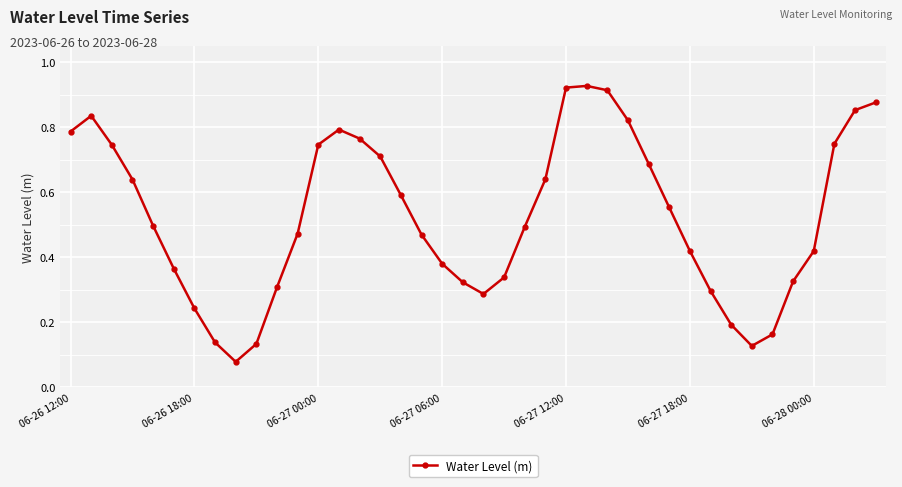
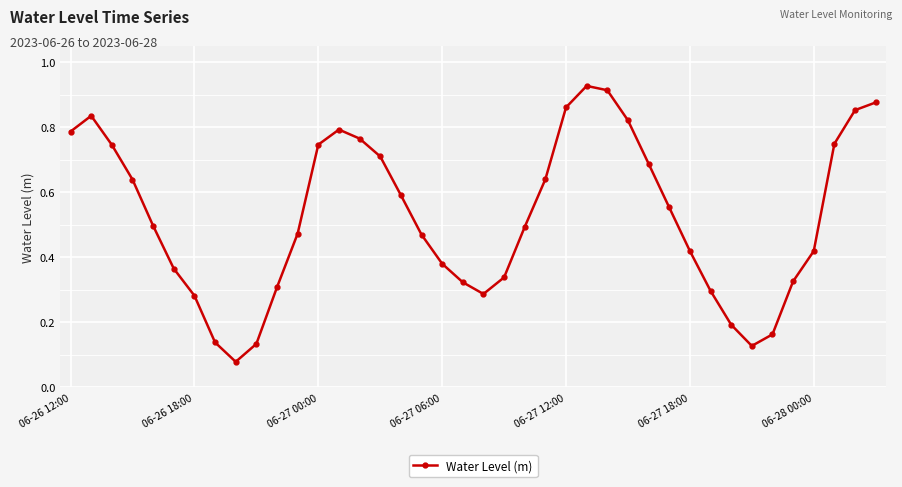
  {
    "06-26 12:00": 0.79,
-   "06-26 18:00": 0.24,
+   "06-26 18:00": 0.28,
    "06-27 00:00": 0.75,
    "06-27 06:00": 0.38,
-   "06-27 12:00": 0.92,
+   "06-27 12:00": 0.86,
    "06-27 18:00": 0.42,
    "06-28 00:00": 0.42
  }
